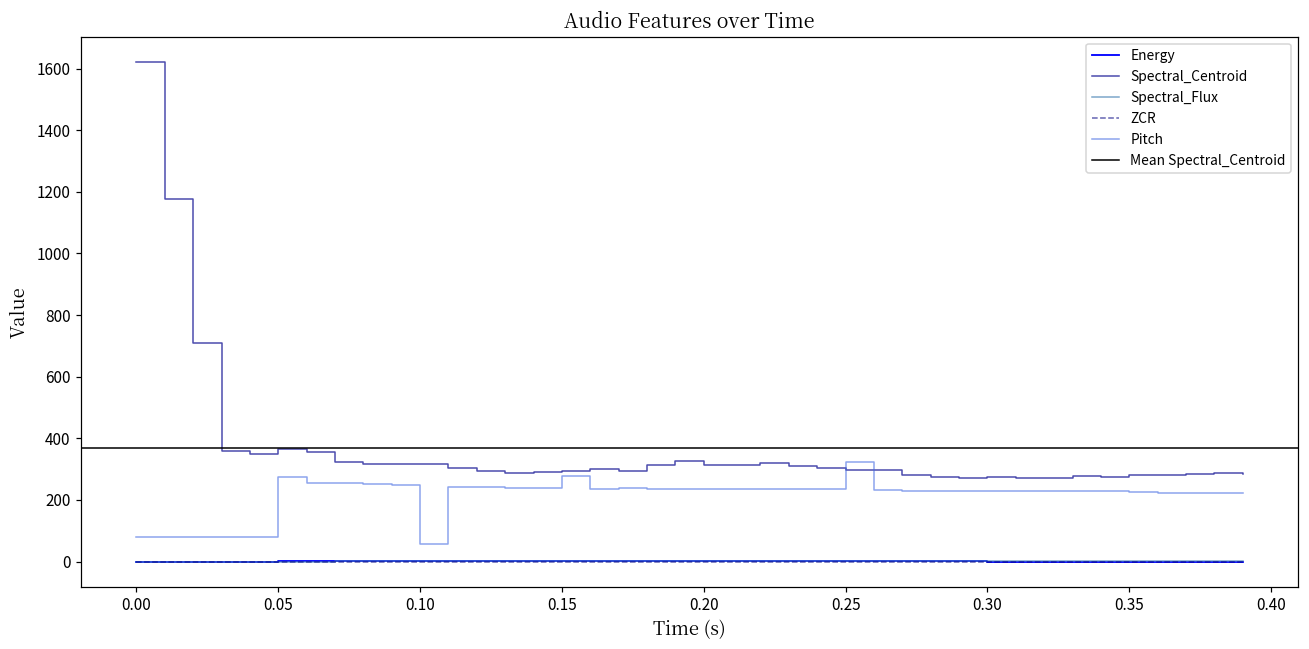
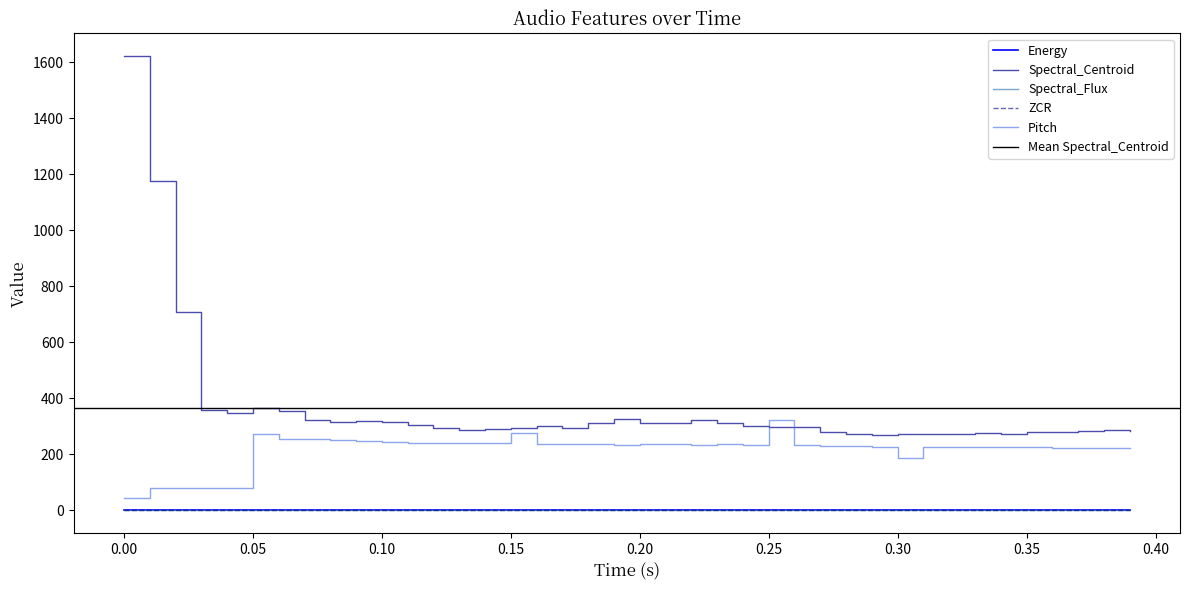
  {
    "Pitch": {
-     "0.00": 80,
+     "0.00": 40,
      "0.05": 270,
-     "0.10": 60,
+     "0.10": 250,
      "0.15": 280,
      "0.20": 240,
      "0.25": 320,
-     "0.30": 230,
+     "0.30": 190,
      "0.35": 220
    }
  }
